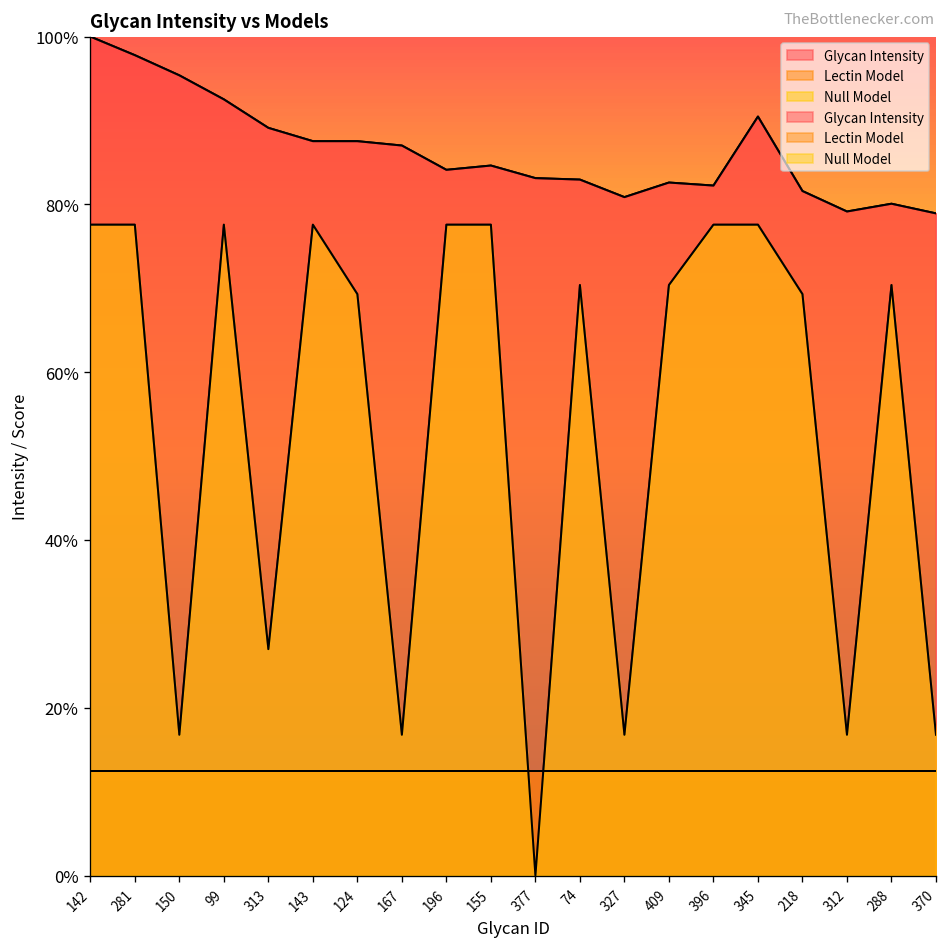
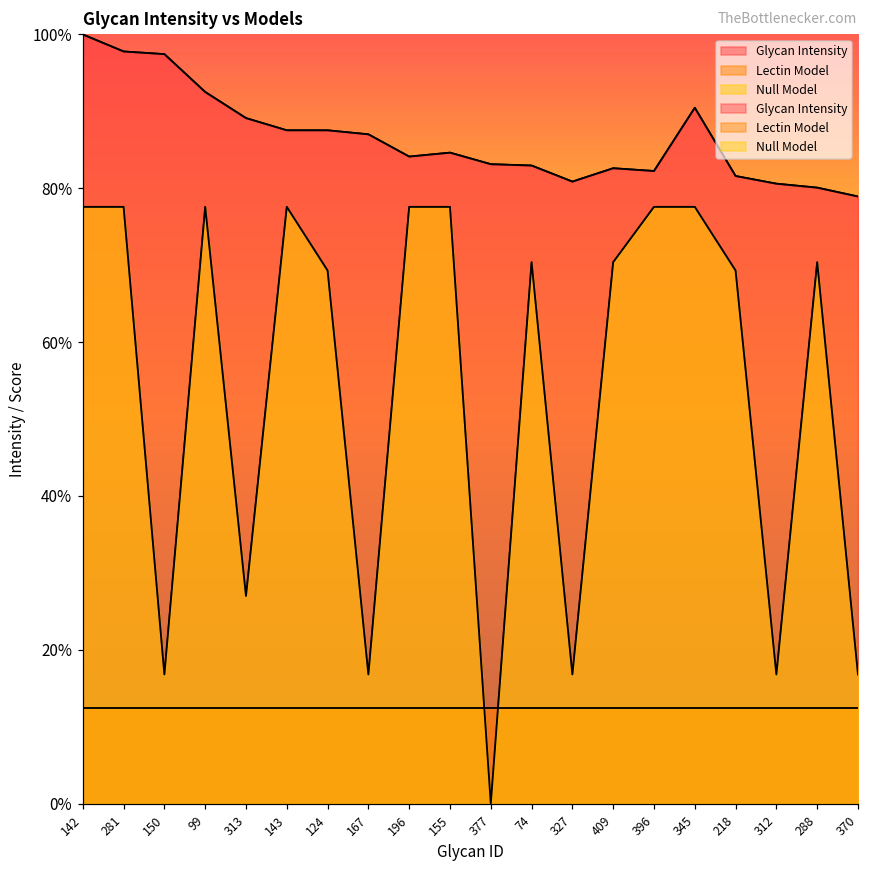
  {
    "Glycan Intensity": {
      "142": "100%",
      "281": "98%",
-     "150": "95%",
+     "150": "97%",
      "99": "93%",
      "313": "89%",
      "143": "88%",
      "124": "88%",
      "167": "87%",
      "196": "84%",
      "155": "85%",
      "377": "83%",
      "74": "83%",
      "327": "81%",
      "409": "83%",
      "396": "82%",
      "345": "90%",
      "218": "82%",
-     "312": "79%",
+     "312": "81%",
      "288": "80%",
      "370": "79%"
    }
  }
